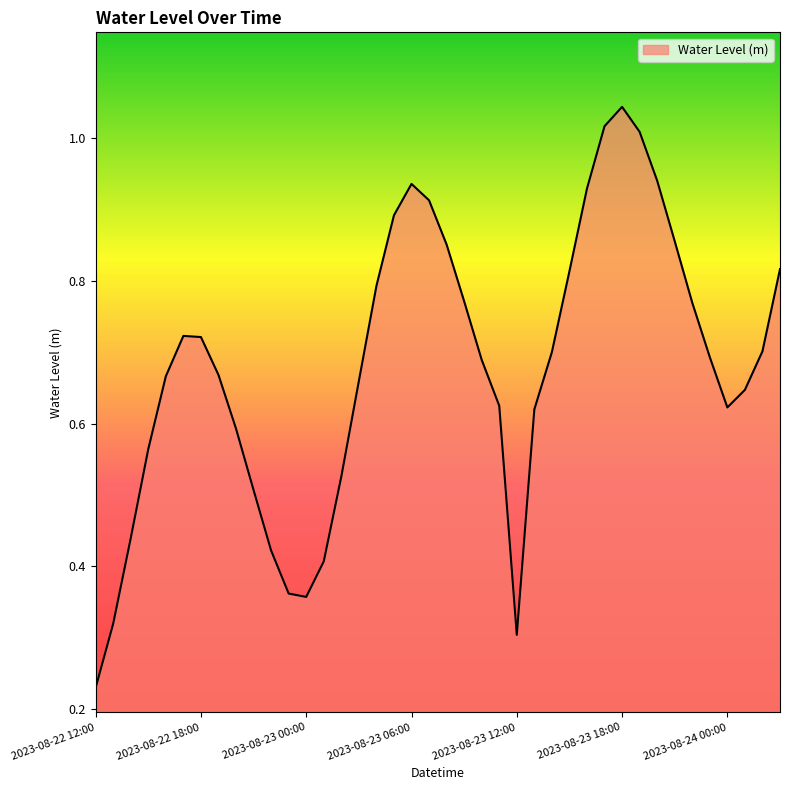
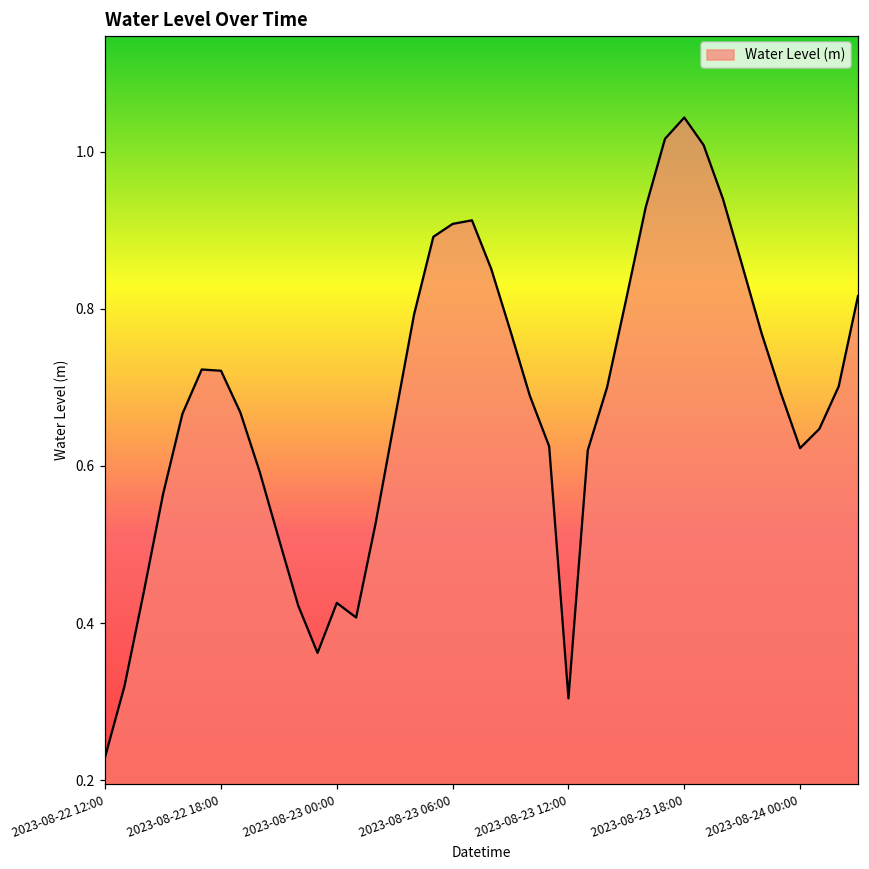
  {
    "2023-08-22 12:00": 0.23,
    "2023-08-22 18:00": 0.72,
-   "2023-08-23 00:00": 0.36,
-   "2023-08-23 06:00": 0.94,
+   "2023-08-23 00:00": 0.43,
+   "2023-08-23 06:00": 0.91,
    "2023-08-23 12:00": 0.30,
    "2023-08-23 18:00": 1.04,
    "2023-08-24 00:00": 0.62
  }
